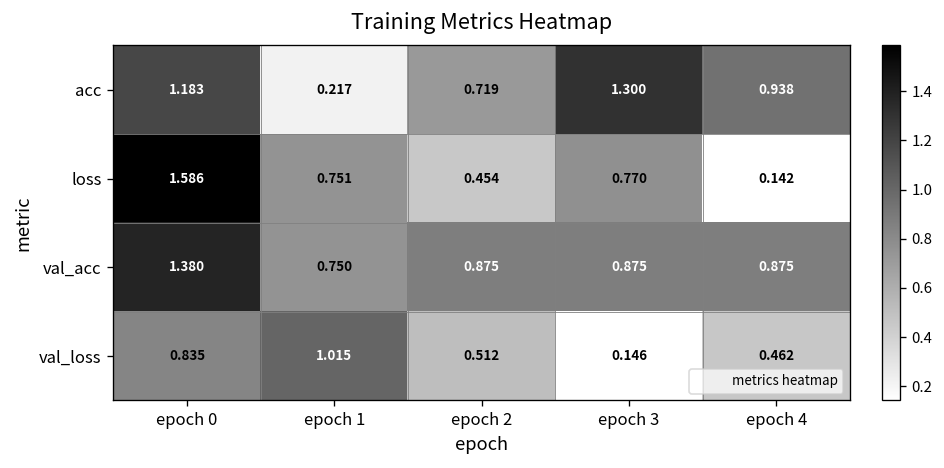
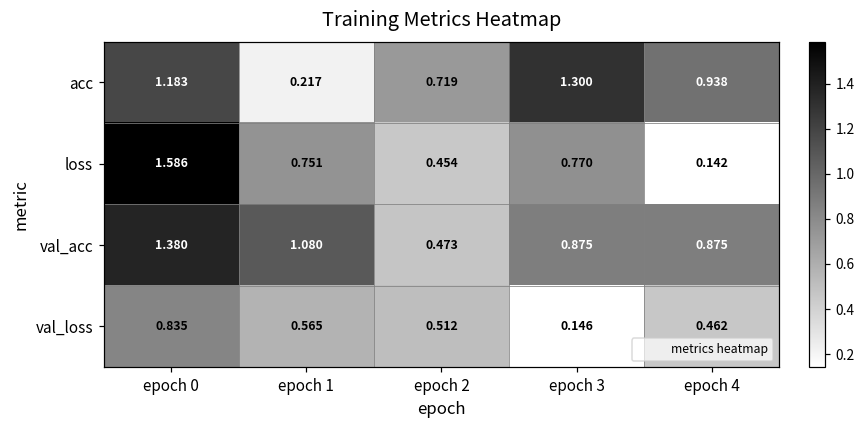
  {
    "acc": {
      "epoch 0": 1.183,
      "epoch 1": 0.217,
      "epoch 2": 0.719,
      "epoch 3": 1.300,
      "epoch 4": 0.938
    },
    "loss": {
      "epoch 0": 1.586,
      "epoch 1": 0.751,
      "epoch 2": 0.454,
      "epoch 3": 0.770,
      "epoch 4": 0.142
    },
    "val_acc": {
      "epoch 0": 1.380,
-     "epoch 1": 0.750,
-     "epoch 2": 0.875,
+     "epoch 1": 1.080,
+     "epoch 2": 0.473,
      "epoch 3": 0.875,
      "epoch 4": 0.875
    },
    "val_loss": {
      "epoch 0": 0.835,
-     "epoch 1": 1.015,
+     "epoch 1": 0.565,
      "epoch 2": 0.512,
      "epoch 3": 0.146,
      "epoch 4": 0.462
    }
  }
